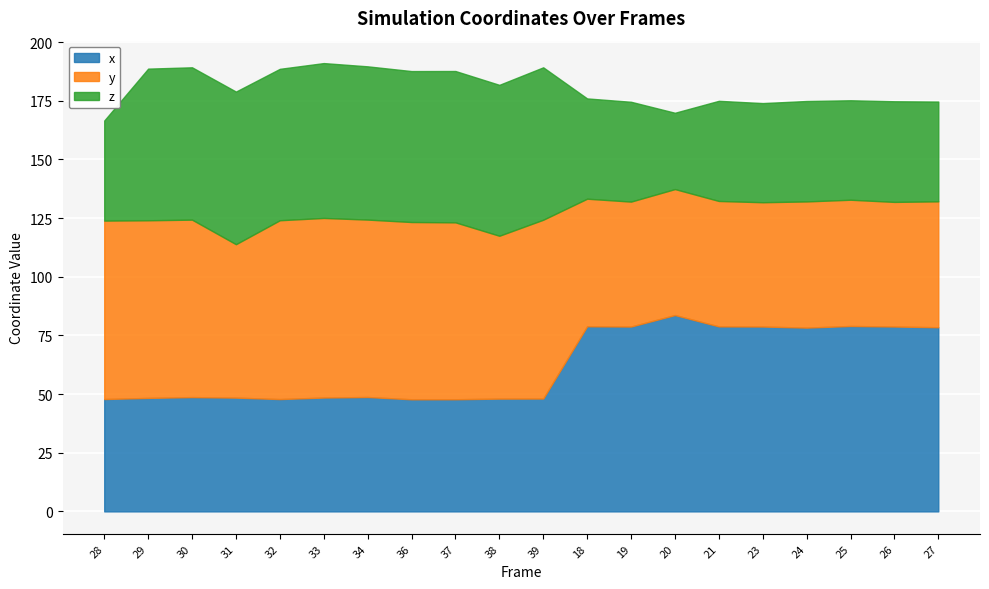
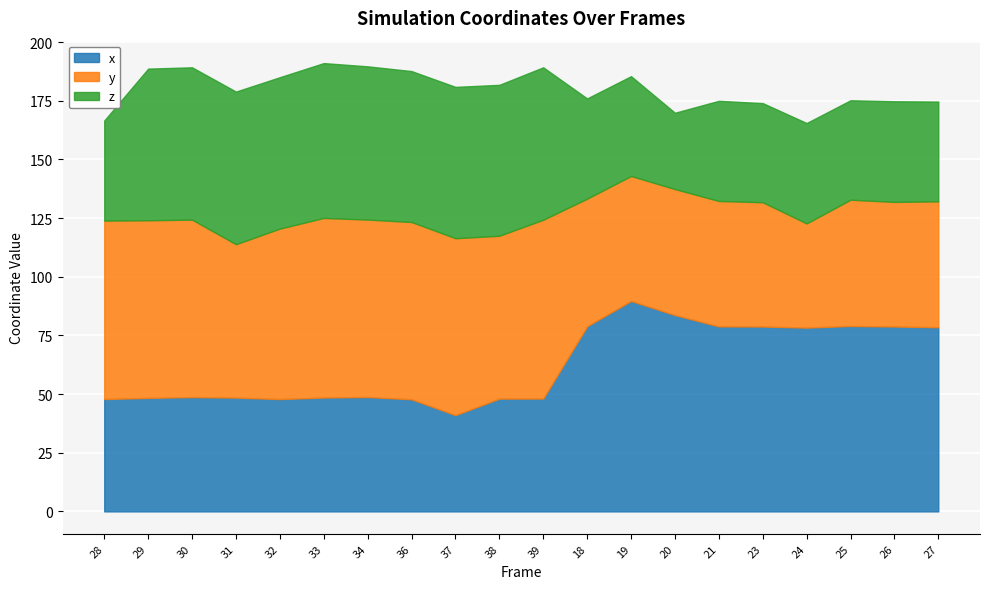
  {
    "x": {
      "28": 48,
      "29": 48,
      "30": 49,
      "31": 49,
      "32": 48,
      "33": 49,
      "34": 49,
      "36": 48,
-     "37": 48,
+     "37": 41,
      "38": 48,
      "39": 48,
      "18": 79,
-     "19": 79,
+     "19": 90,
      "20": 84,
      "21": 79,
      "23": 79,
      "24": 78,
      "25": 79,
      "26": 79,
      "27": 78
    },
    "y": {
      "28": 76,
      "29": 76,
      "30": 76,
      "31": 65,
-     "32": 76,
+     "32": 73,
      "33": 77,
      "34": 76,
      "36": 76,
      "37": 75,
      "38": 69,
      "39": 76,
      "18": 54,
      "19": 53,
      "20": 54,
      "21": 53,
      "23": 53,
-     "24": 54,
+     "24": 44,
      "25": 54,
      "26": 53,
      "27": 54
    },
    "z": {
      "28": 43,
      "29": 65,
      "30": 65,
      "31": 65,
      "32": 65,
      "33": 66,
      "34": 65,
      "36": 64,
      "37": 65,
      "38": 64,
      "39": 65,
      "18": 43,
      "19": 43,
      "20": 33,
      "21": 43,
      "23": 42,
      "24": 43,
      "25": 42,
      "26": 43,
      "27": 43
    }
  }
